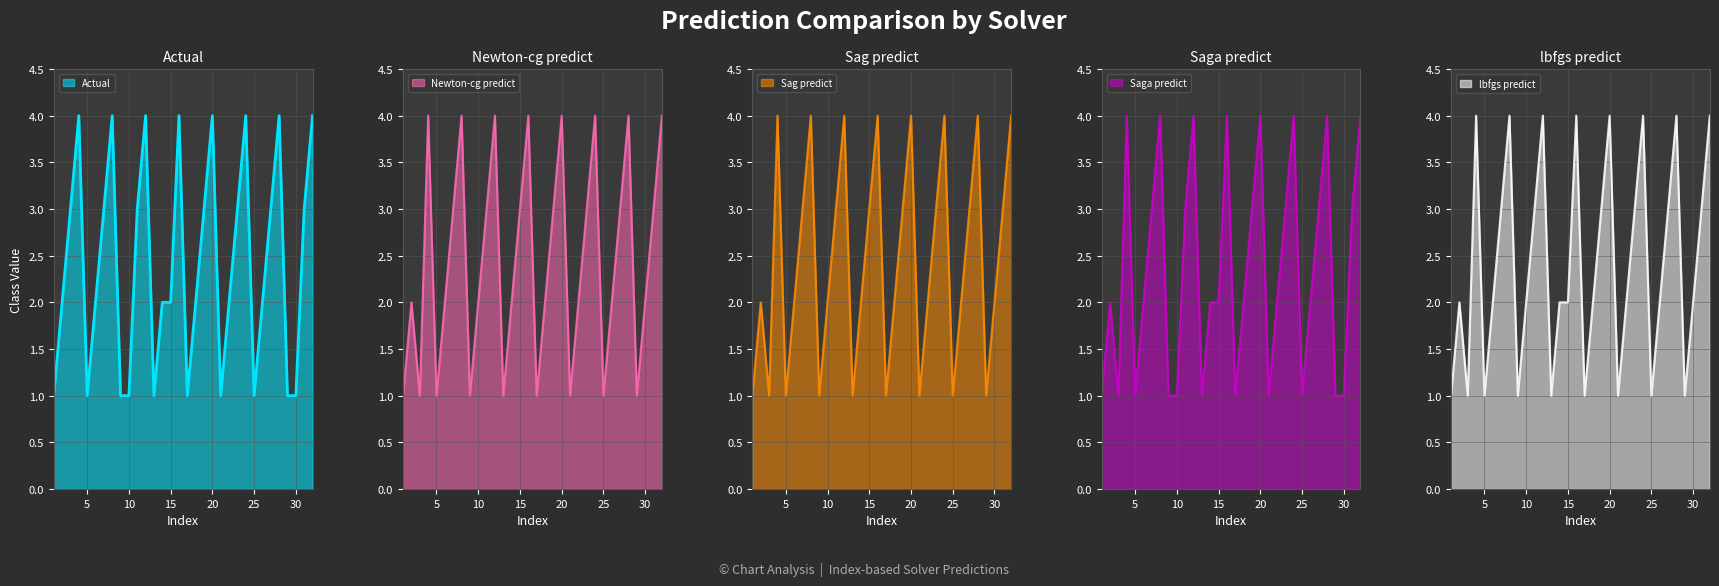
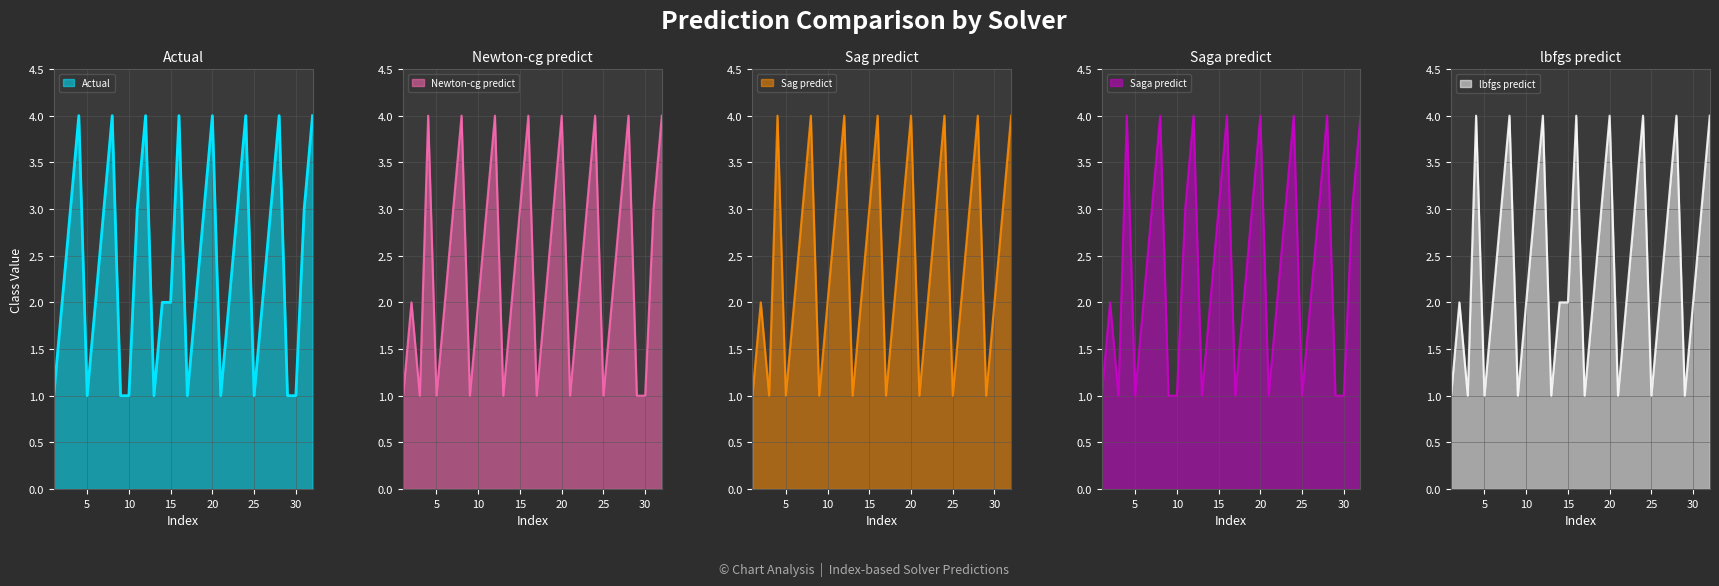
  {
    "Actual": {
      "5": 1.0,
      "10": 1.0,
      "15": 2.0,
      "20": 4.0,
      "25": 1.0,
      "30": 1.0
    },
    "Newton-cg predict": {
      "5": 1,
      "10": 2,
      "15": 3,
      "20": 4,
      "25": 1,
-     "30": 2
+     "30": 1
    },
    "Sag predict": {
      "5": 1.0,
      "10": 2.0,
      "15": 3.0,
      "20": 4.0,
      "25": 1.0,
      "30": 2.0
    },
    "Saga predict": {
      "5": 1,
      "10": 1,
-     "15": 2,
+     "15": 3,
      "20": 4,
      "25": 1,
      "30": 1
    },
    "lbfgs predict": {
      "5": 1.0,
      "10": 2.0,
      "15": 2.0,
      "20": 4.0,
      "25": 1.0,
      "30": 2.0
    }
  }
